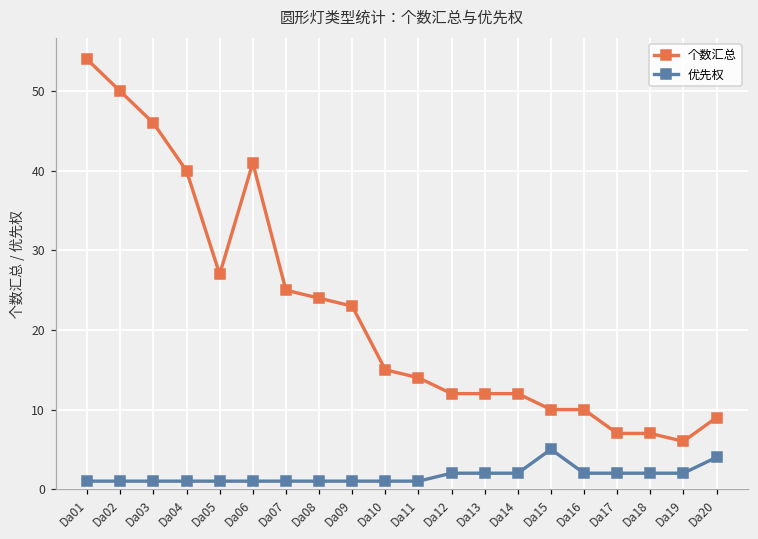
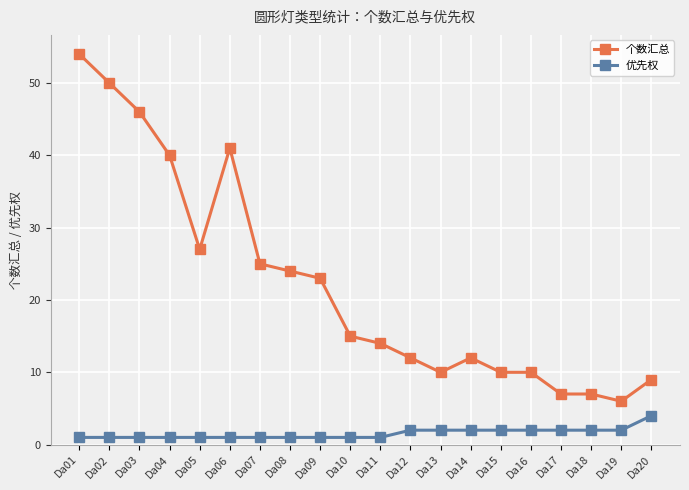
  {
    "个数汇总": {
      "Da01": 54,
      "Da02": 50,
      "Da03": 46,
      "Da04": 40,
      "Da05": 27,
      "Da06": 41,
      "Da07": 25,
      "Da08": 24,
      "Da09": 23,
      "Da10": 15,
      "Da11": 14,
      "Da12": 12,
-     "Da13": 12,
+     "Da13": 10,
      "Da14": 12,
      "Da15": 10,
      "Da16": 10,
      "Da17": 7,
      "Da18": 7,
      "Da19": 6,
      "Da20": 9
    },
    "优先权": {
      "Da01": 1,
      "Da02": 1,
      "Da03": 1,
      "Da04": 1,
      "Da05": 1,
      "Da06": 1,
      "Da07": 1,
      "Da08": 1,
      "Da09": 1,
      "Da10": 1,
      "Da11": 1,
      "Da12": 2,
      "Da13": 2,
      "Da14": 2,
-     "Da15": 5,
+     "Da15": 2,
      "Da16": 2,
      "Da17": 2,
      "Da18": 2,
      "Da19": 2,
      "Da20": 4
    }
  }
